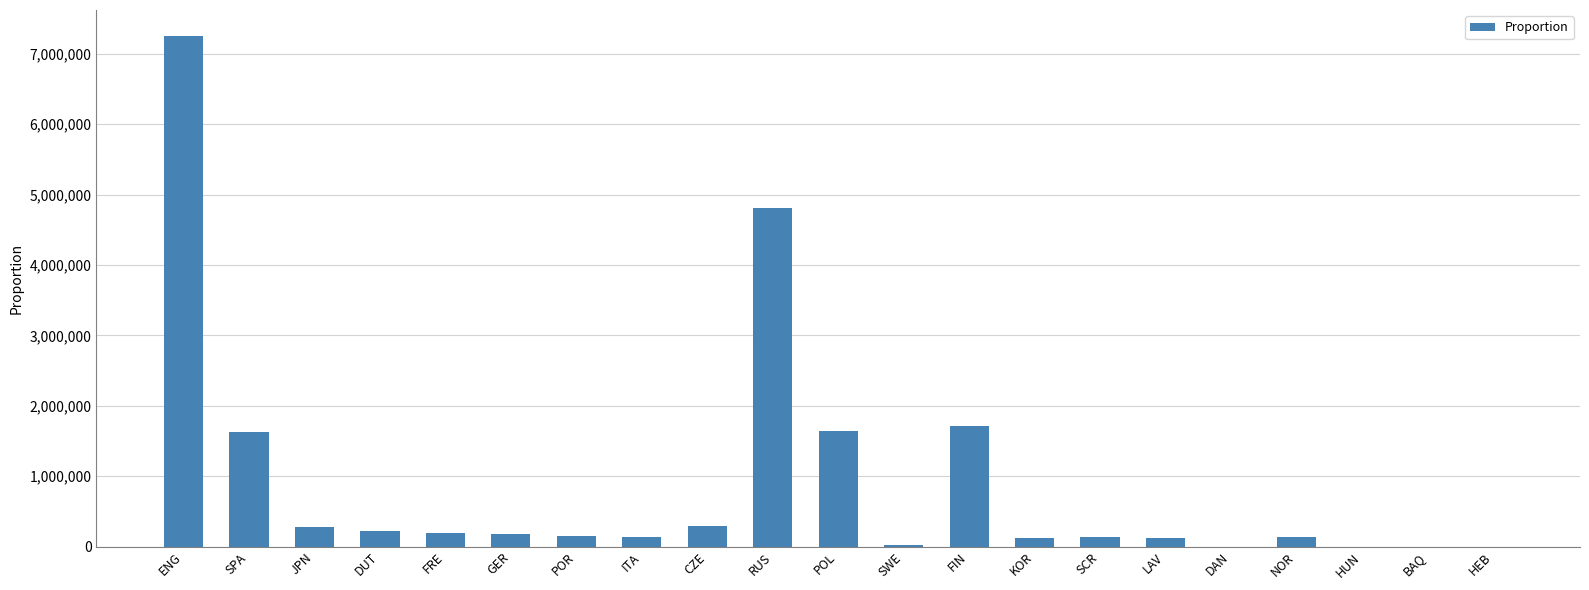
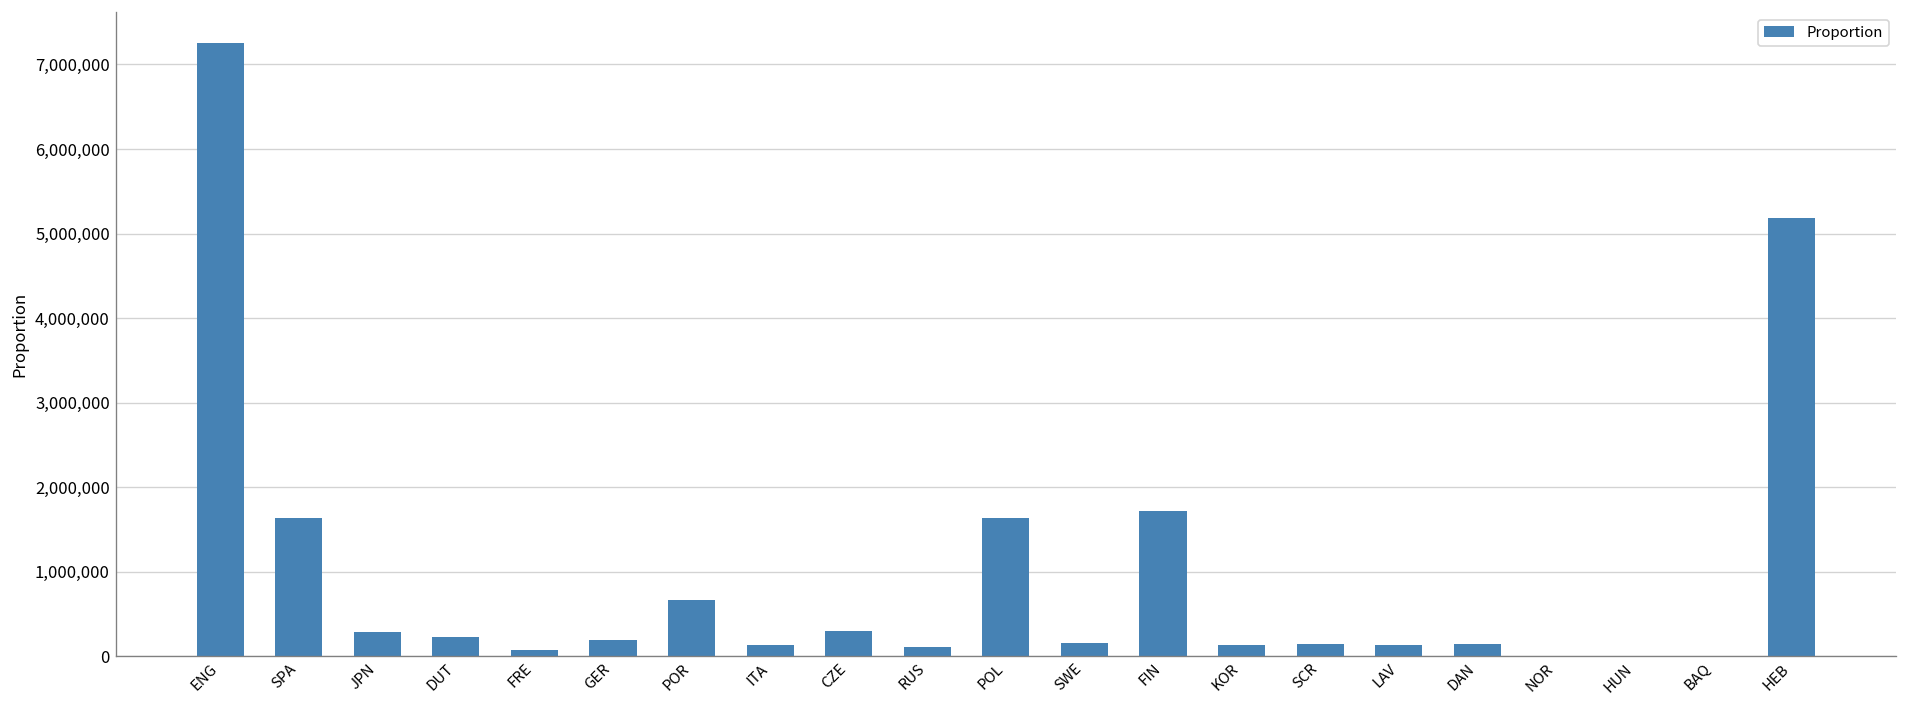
  {
    "ENG": "7,300,000",
    "SPA": "1,600,000",
    "JPN": "300,000",
    "DUT": "200,000",
-   "FRE": "200,000",
+   "FRE": "100,000",
    "GER": "200,000",
-   "POR": "200,000",
+   "POR": "700,000",
    "ITA": "100,000",
    "CZE": "300,000",
-   "RUS": "4,800,000",
+   "RUS": "100,000",
    "POL": "1,600,000",
-   "SWE": "0",
+   "SWE": "200,000",
    "FIN": "1,700,000",
    "KOR": "100,000",
    "SCR": "100,000",
    "LAV": "100,000",
-   "DAN": "0",
-   "NOR": "100,000",
-   "HEB": "0"
+   "DAN": "100,000",
+   "NOR": "0",
+   "HEB": "5,200,000"
  }
